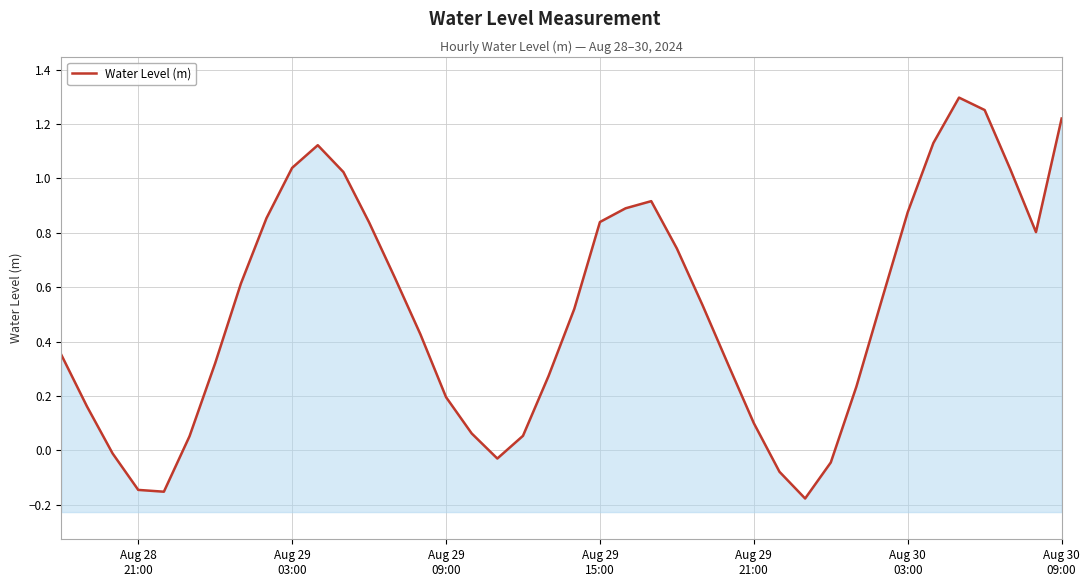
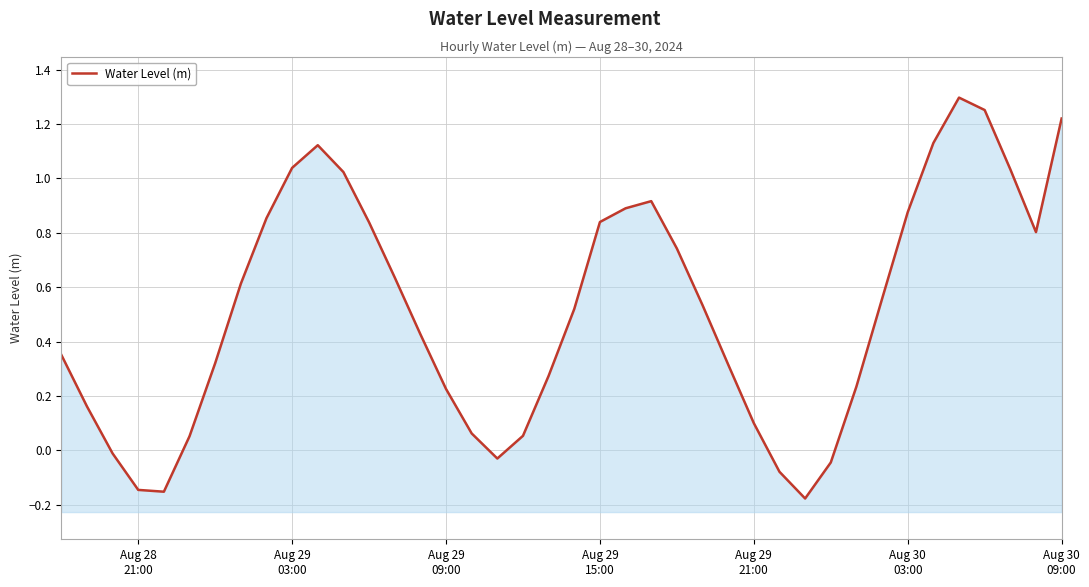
  {
    "Aug 28 21:00": -0.15,
    "Aug 29 03:00": 1.04,
-   "Aug 29 09:00": 0.20,
+   "Aug 29 09:00": 0.23,
    "Aug 29 15:00": 0.84,
    "Aug 29 21:00": 0.10,
    "Aug 30 03:00": 0.88,
    "Aug 30 09:00": 1.22
  }
